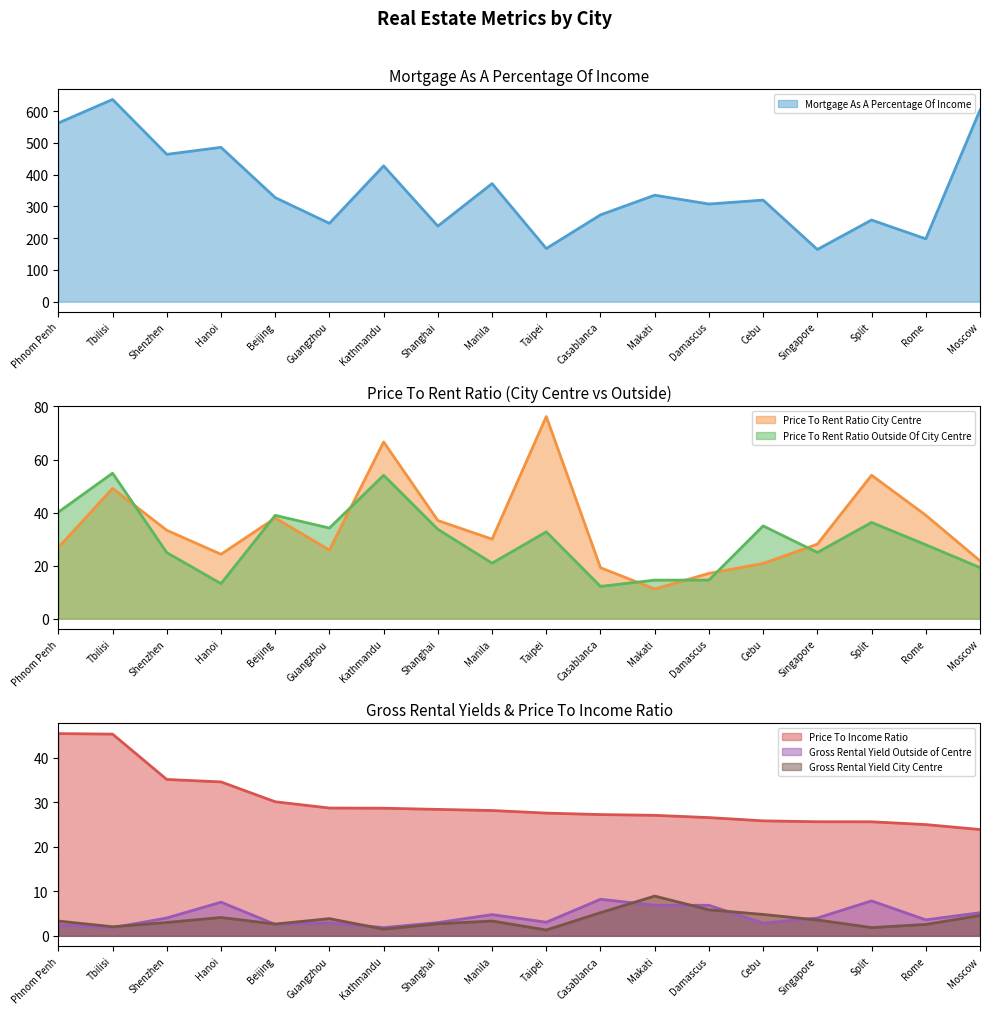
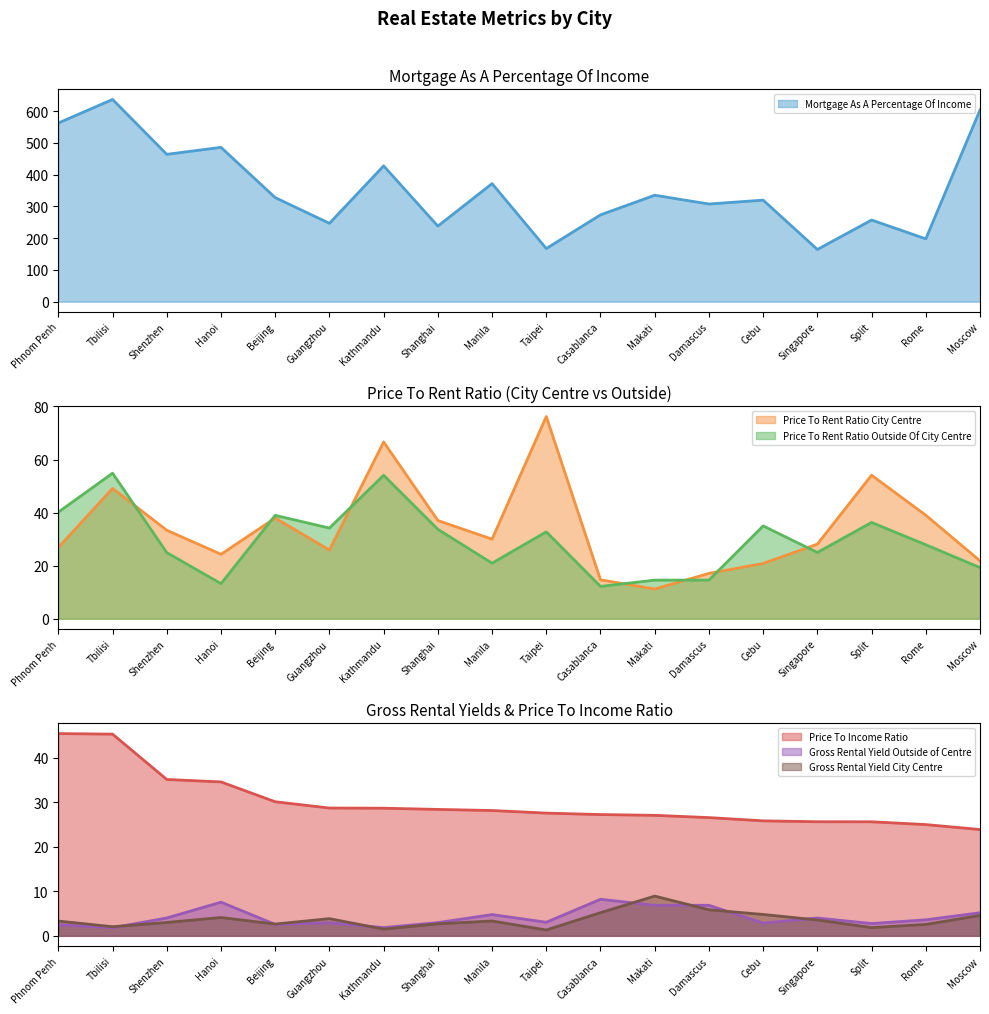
  {
    "Mortgage As A Percentage Of Income": {
      "Phnom Penh": 560,
      "Tbilisi": 640,
      "Shenzhen": 460,
      "Hanoi": 490,
      "Beijing": 330,
      "Guangzhou": 250,
      "Kathmandu": 430,
      "Shanghai": 240,
      "Manila": 370,
      "Taipei": 170,
      "Casablanca": 270,
      "Makati": 340,
      "Damascus": 310,
      "Cebu": 320,
      "Singapore": 160,
      "Split": 260,
      "Rome": 200,
      "Moscow": 600
    },
    "Price To Rent Ratio (City Centre vs Outside)": {
      "Price To Rent Ratio City Centre": {
        "Phnom Penh": 27,
        "Tbilisi": 49,
        "Shenzhen": 33,
        "Hanoi": 24,
        "Beijing": 38,
        "Guangzhou": 26,
        "Kathmandu": 67,
        "Shanghai": 37,
        "Manila": 30,
        "Taipei": 76,
-       "Casablanca": 19,
+       "Casablanca": 15,
        "Makati": 11,
        "Damascus": 17,
        "Cebu": 21,
        "Singapore": 28,
        "Split": 54,
        "Rome": 39,
        "Moscow": 22
      },
      "Price To Rent Ratio Outside Of City Centre": {
        "Phnom Penh": 40,
        "Tbilisi": 55,
        "Shenzhen": 25,
        "Hanoi": 13,
        "Beijing": 39,
        "Guangzhou": 34,
        "Kathmandu": 54,
        "Shanghai": 34,
        "Manila": 21,
        "Taipei": 33,
        "Casablanca": 12,
        "Makati": 15,
        "Damascus": 15,
        "Cebu": 35,
        "Singapore": 25,
        "Split": 36,
        "Rome": 28,
        "Moscow": 19
      }
    },
    "Gross Rental Yields & Price To Income Ratio": {
      "Price To Income Ratio": {
        "Phnom Penh": 45,
        "Tbilisi": 45,
        "Shenzhen": 35,
        "Hanoi": 35,
        "Beijing": 30,
        "Guangzhou": 29,
        "Kathmandu": 29,
        "Shanghai": 28,
        "Manila": 28,
        "Taipei": 28,
        "Casablanca": 27,
        "Makati": 27,
        "Damascus": 27,
        "Cebu": 26,
        "Singapore": 26,
        "Split": 26,
        "Rome": 25,
        "Moscow": 24
      },
      "Gross Rental Yield Outside of Centre": {
        "Phnom Penh": 2,
        "Shenzhen": 4,
        "Hanoi": 8,
        "Guangzhou": 3,
        "Manila": 5,
        "Taipei": 3,
        "Casablanca": 8,
        "Makati": 7,
        "Damascus": 7,
        "Cebu": 3,
-       "Split": 8,
+       "Split": 3,
        "Rome": 4,
        "Moscow": 5
      },
      "Gross Rental Yield City Centre": {
        "Phnom Penh": 3,
        "Shenzhen": 3,
        "Hanoi": 4,
        "Guangzhou": 4,
        "Manila": 3,
        "Taipei": 1,
        "Casablanca": 5,
        "Makati": 9,
        "Damascus": 6,
        "Cebu": 5,
        "Split": 2,
        "Rome": 3,
        "Moscow": 5
      }
    }
  }
